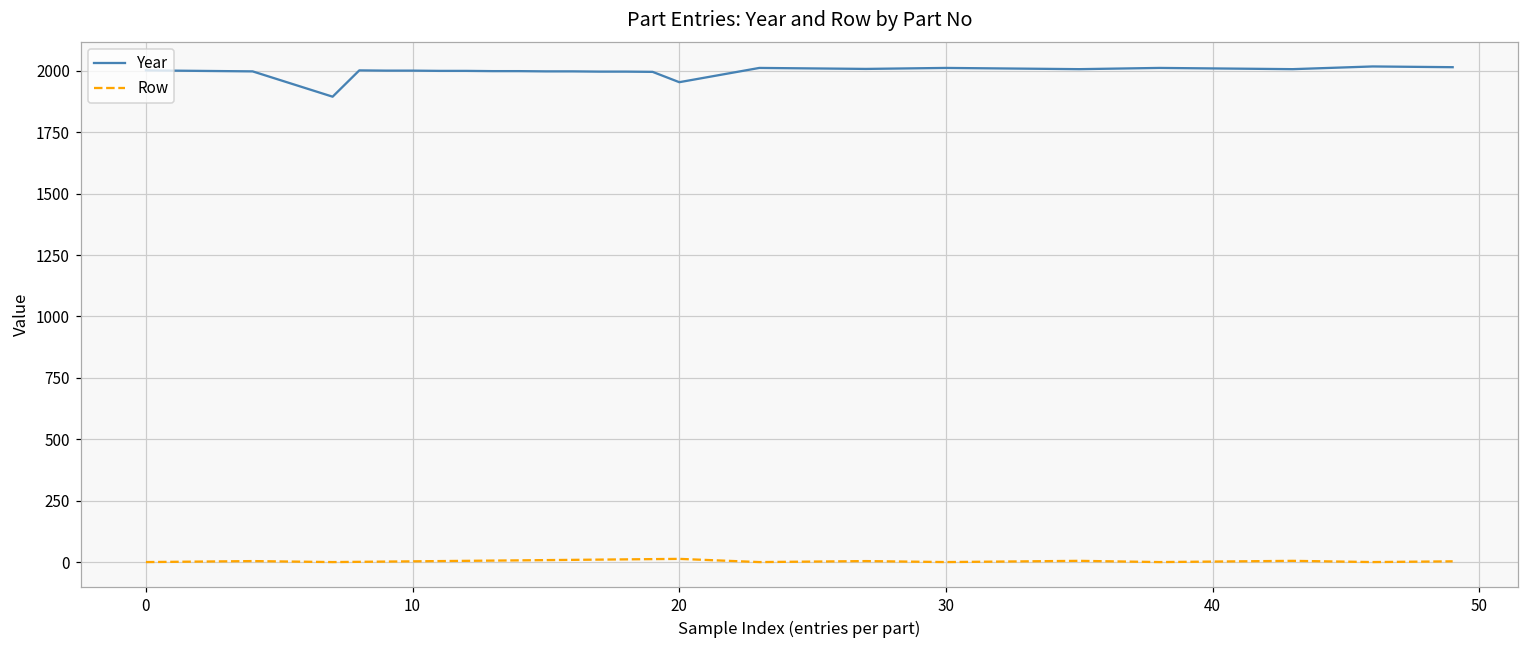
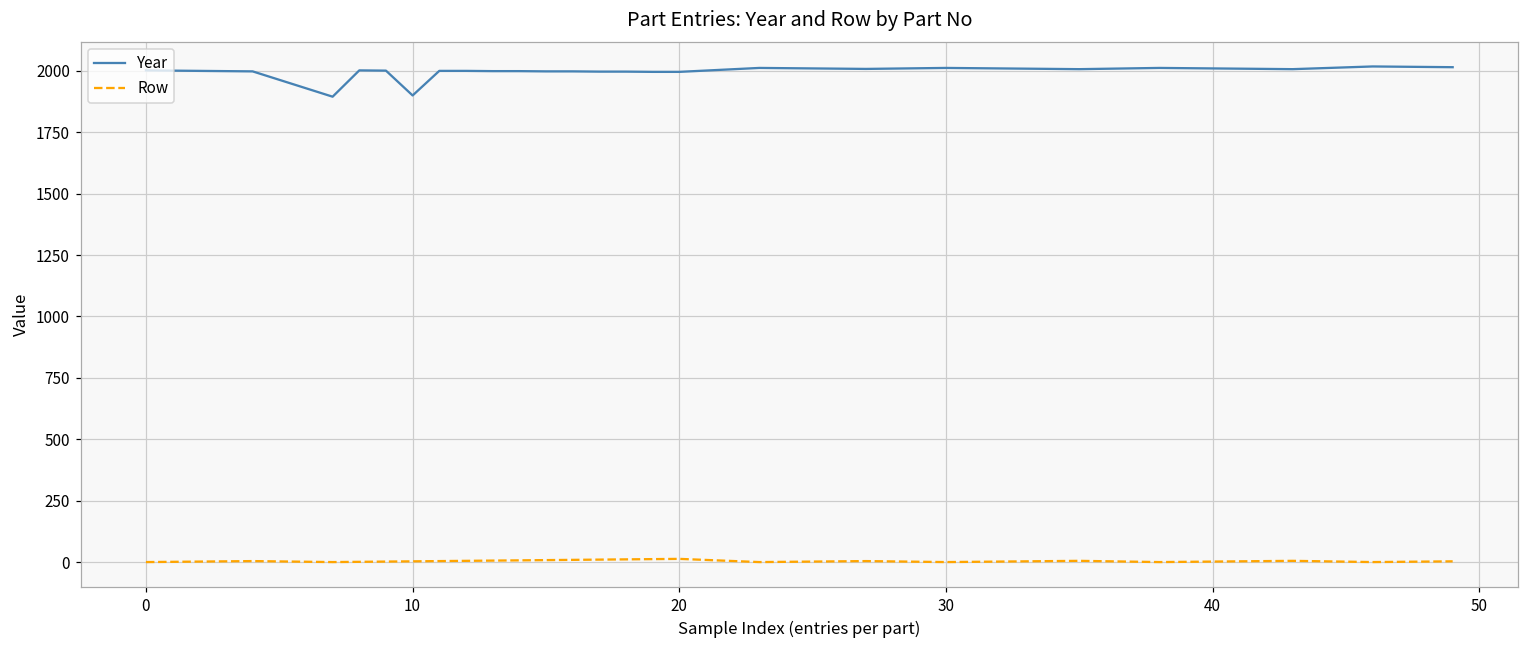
  {
    "Year": {
-     "10": 2000,
-     "20": 1950,
+     "10": 1900,
+     "20": 2000,
      "30": 2010,
      "40": 2010
    },
    "Row": {
      "0": 0,
      "10": 0,
      "20": 10,
      "30": 0,
      "40": 0
    }
  }
